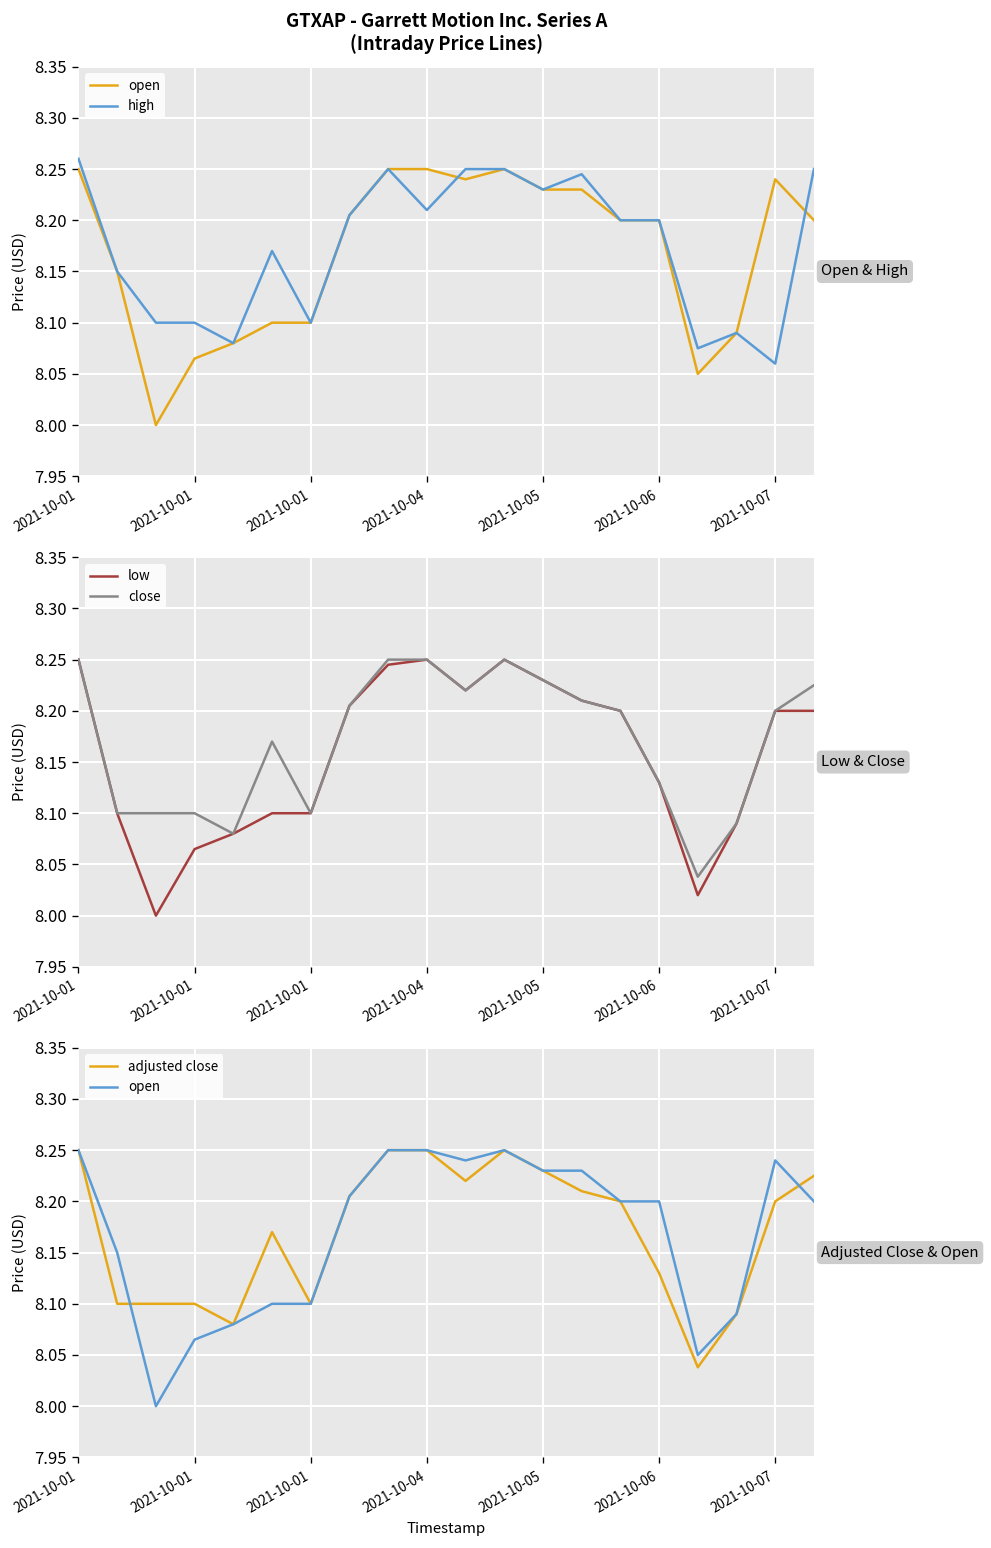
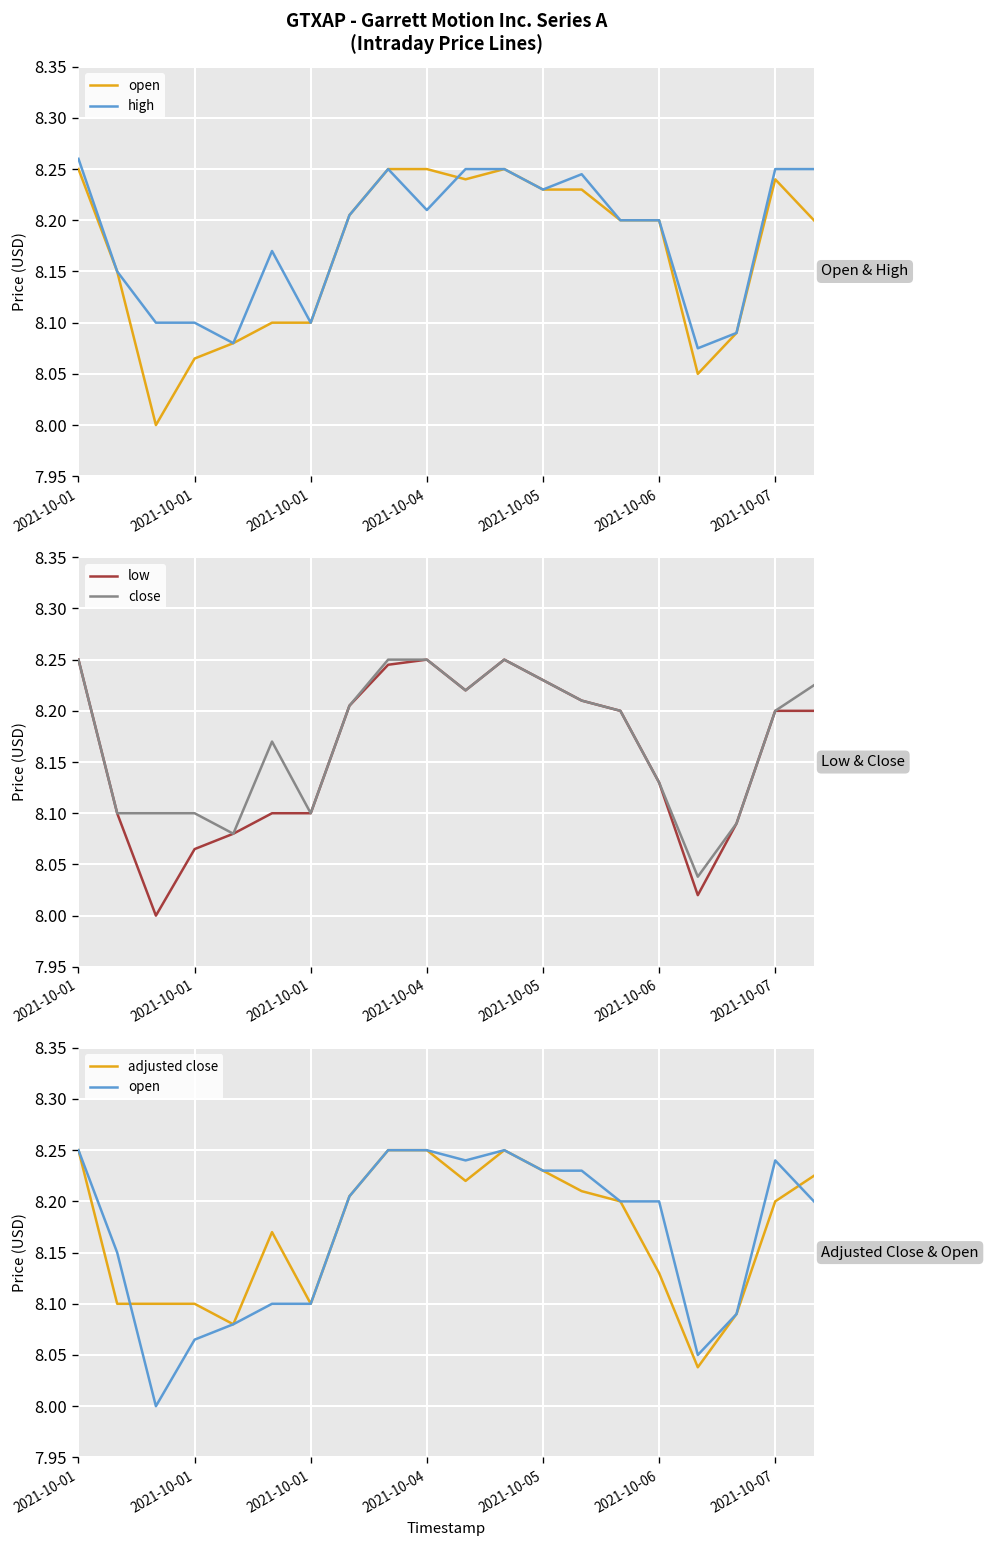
  {
    "GTXAP - Garrett Motion Inc. Series A (Intraday Price Lines)": {
      "high": {
        "2021-10-04": 8.21,
-       "2021-10-07": 8.06
+       "2021-10-07": 8.25
      }
    }
  }
